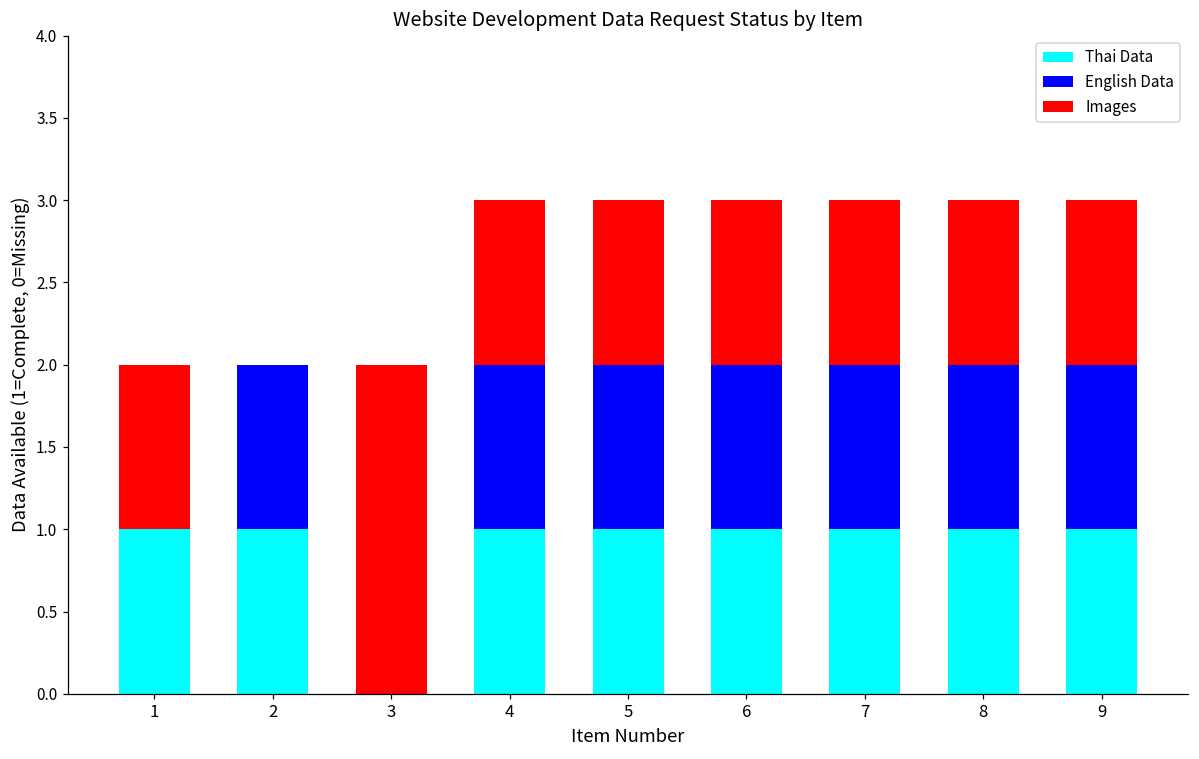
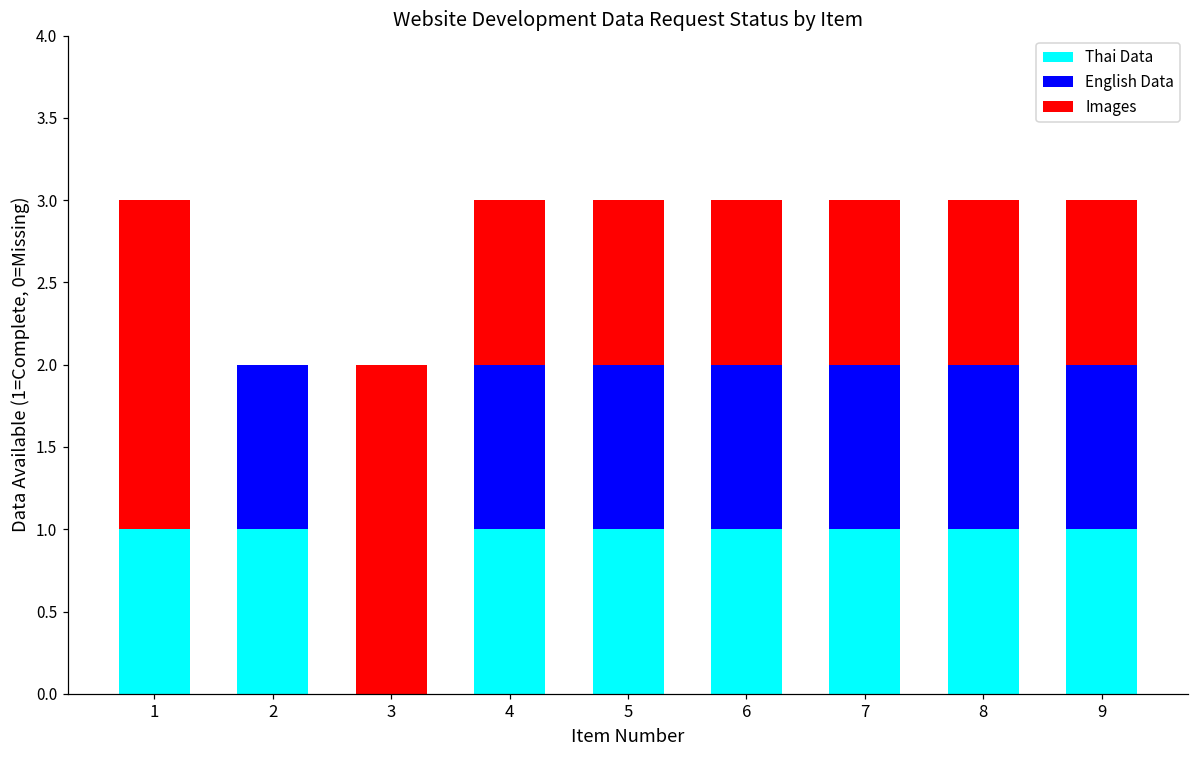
  {
    "Thai Data": {
      "1": 1,
      "2": 1,
      "3": 0,
      "4": 1,
      "5": 1,
      "6": 1,
      "7": 1,
      "8": 1,
      "9": 1
    },
    "Images": {
-     "1": 1,
+     "1": 2,
      "2": 0,
      "3": 2,
      "4": 1,
      "5": 1,
      "6": 1,
      "7": 1,
      "8": 1,
      "9": 1
    }
  }
